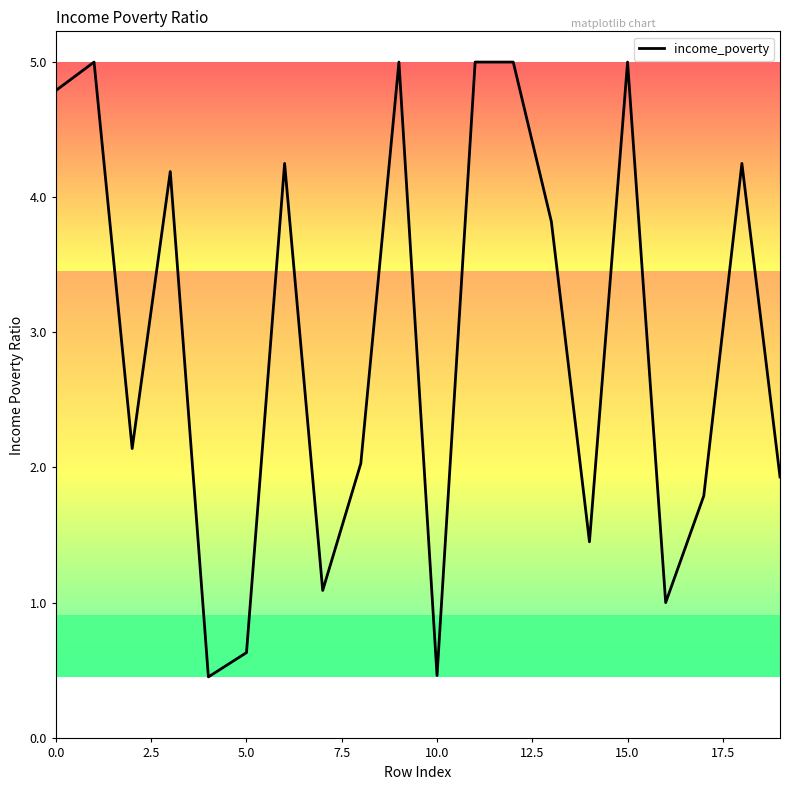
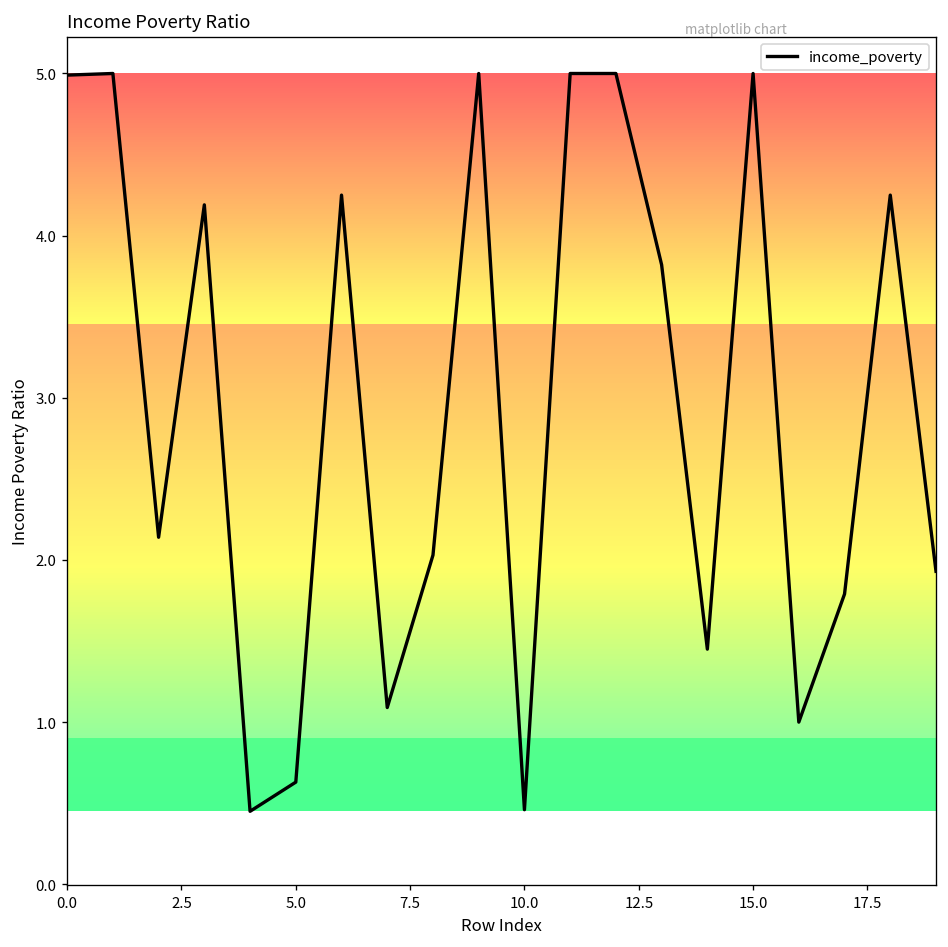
  {
-   "0.0": 4.79,
+   "0.0": 4.99,
    "5.0": 0.63,
    "10.0": 0.46,
    "15.0": 5.00
  }
